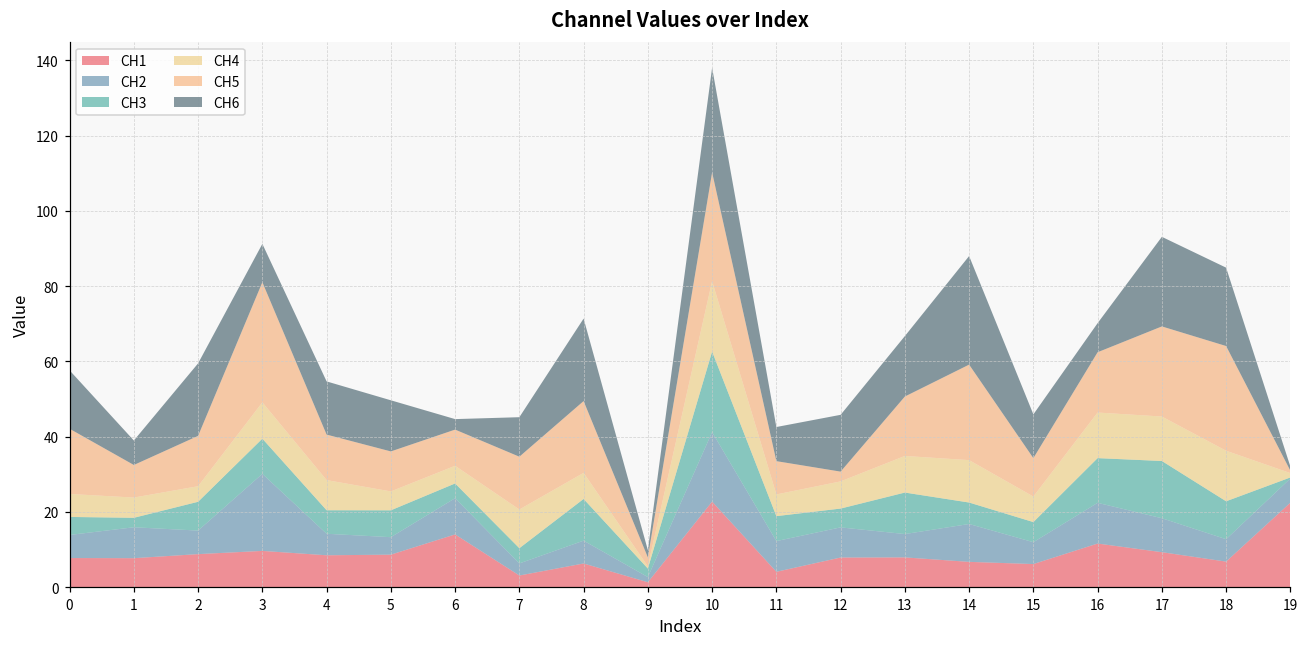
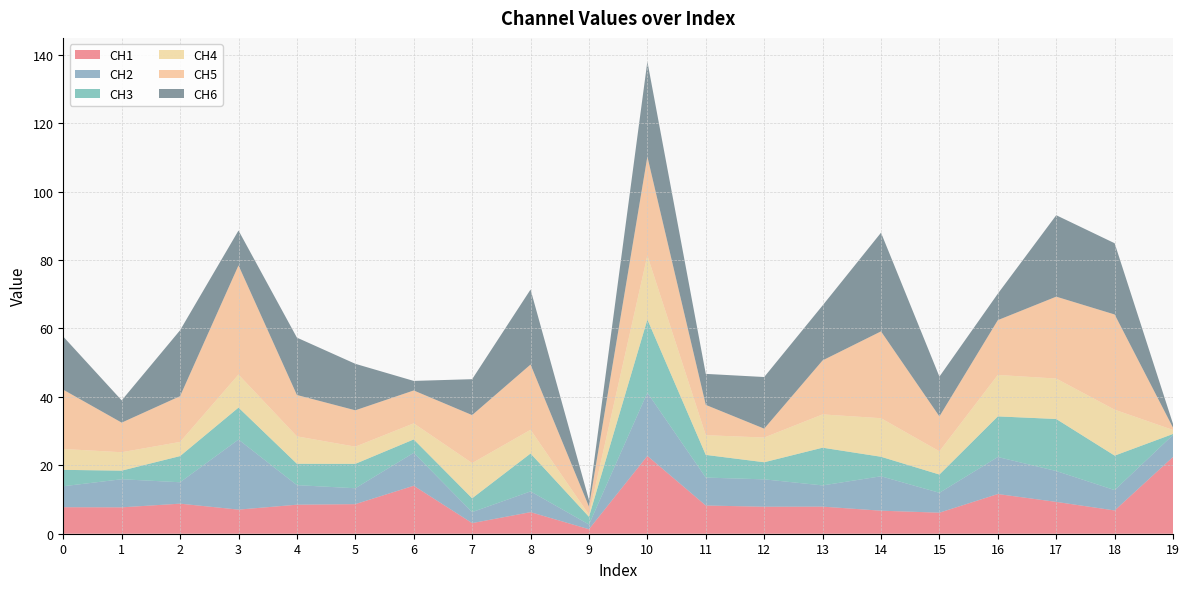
  {
    "CH1": {
      "0": 8,
      "1": 8,
      "2": 9,
-     "3": 10,
+     "3": 7,
      "4": 8,
      "5": 9,
      "6": 14,
      "7": 3,
      "8": 6,
      "9": 1,
      "10": 23,
-     "11": 4,
+     "11": 8,
      "12": 8,
      "13": 8,
      "14": 7,
      "15": 6,
      "16": 12,
      "17": 9,
      "18": 7,
      "19": 22
    },
    "CH6": {
      "0": 16,
      "1": 7,
      "2": 19,
      "3": 10,
-     "4": 14,
+     "4": 17,
      "5": 14,
      "6": 3,
      "7": 11,
      "8": 22,
      "9": 2,
      "10": 28,
      "11": 9,
      "12": 15,
      "13": 16,
      "14": 29,
      "15": 12,
      "16": 8,
      "17": 24,
      "18": 21,
      "19": 1
    }
  }
